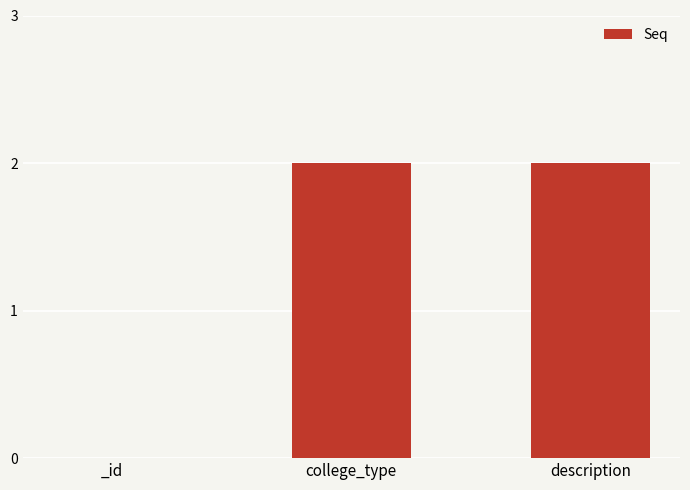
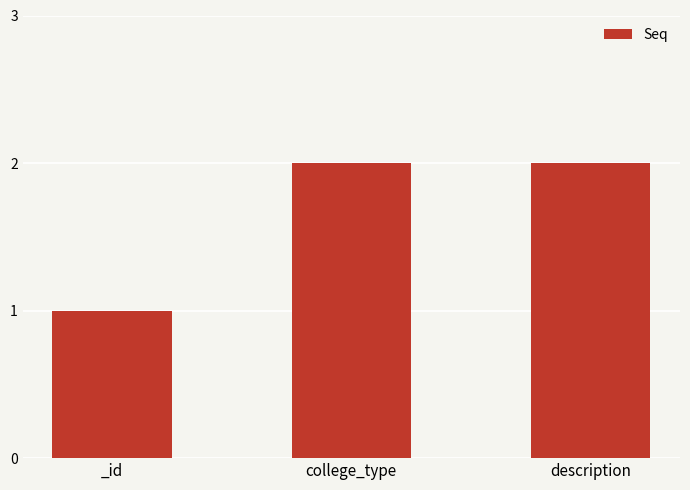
  {
-   "_id": 0,
+   "_id": 1,
    "college_type": 2,
    "description": 2
  }
